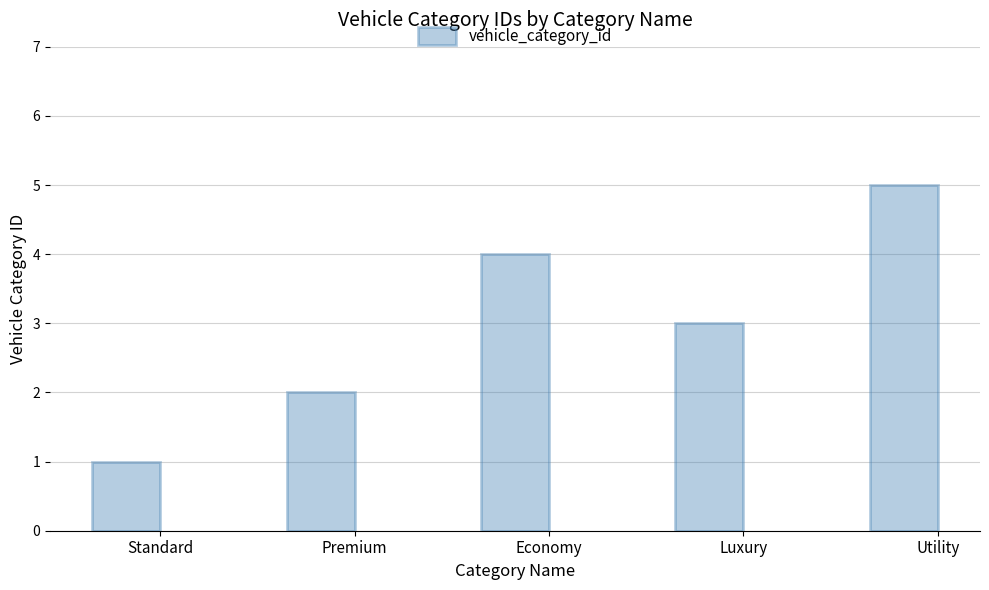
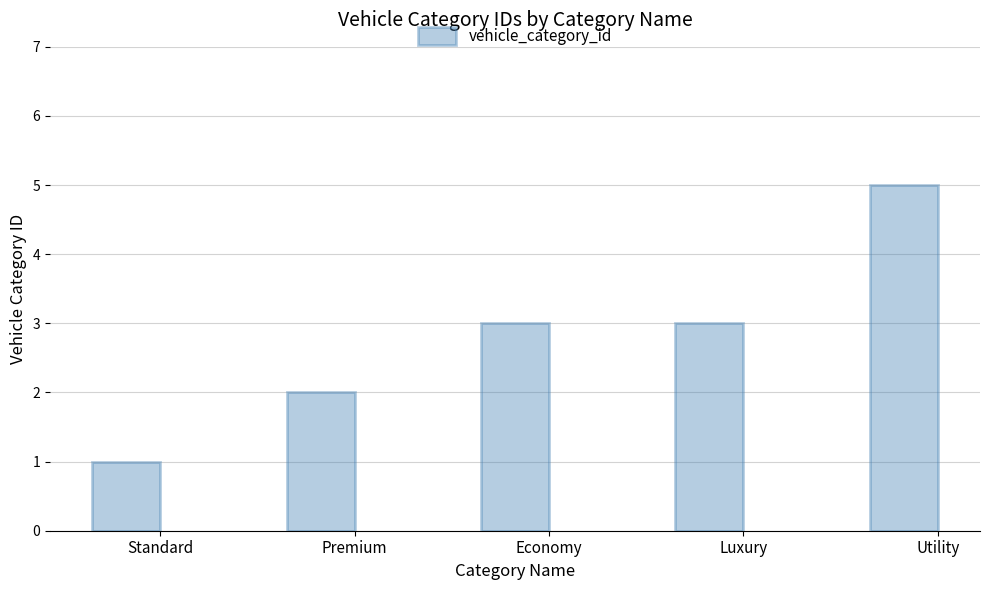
  {
    "Standard": 1,
    "Premium": 2,
-   "Economy": 4,
+   "Economy": 3,
    "Luxury": 3,
    "Utility": 5
  }
